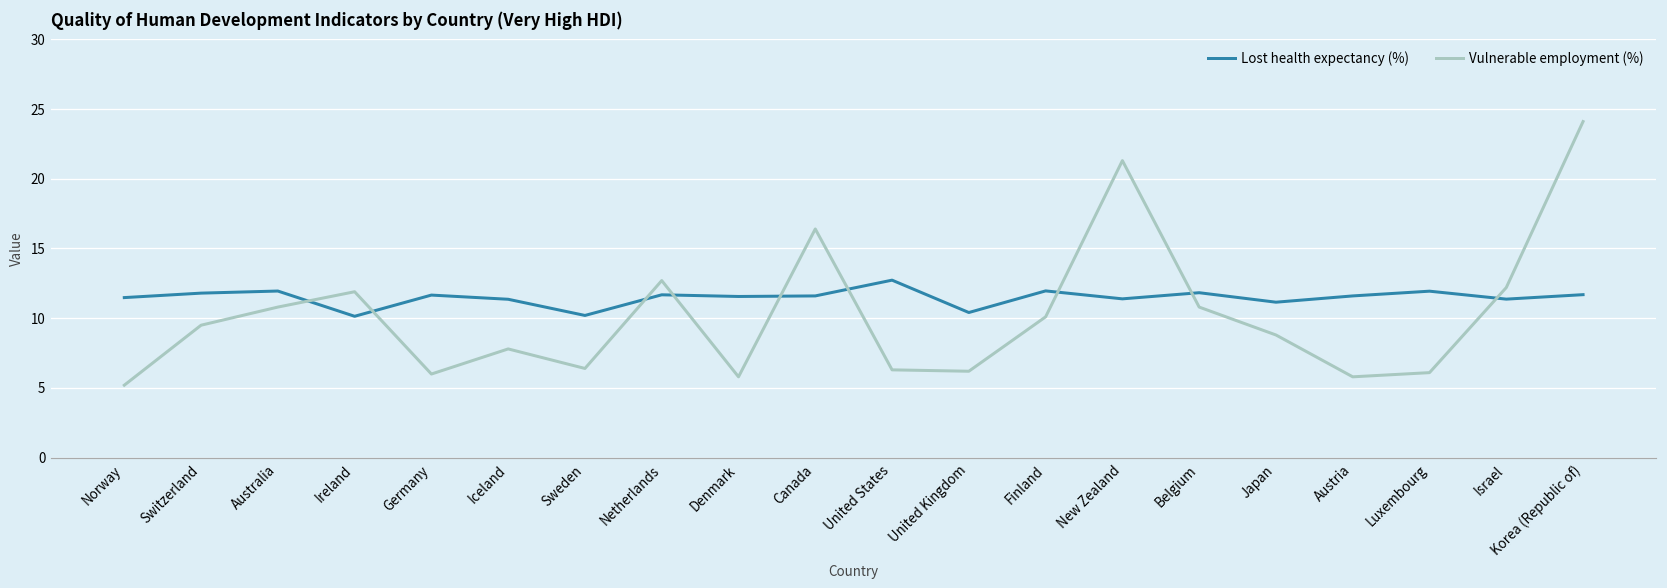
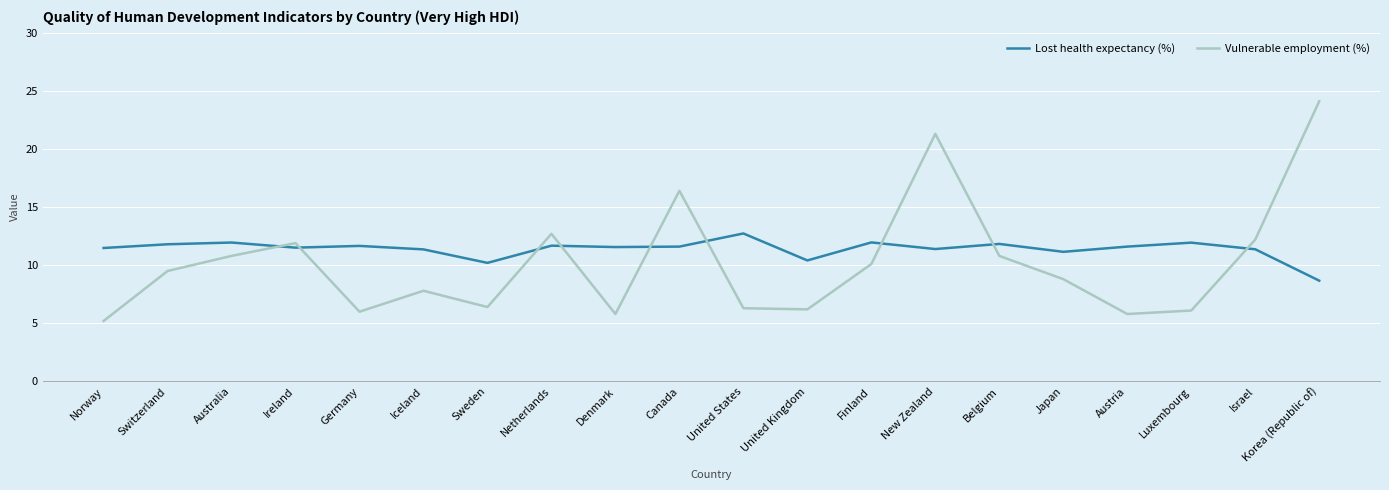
  {
    "Lost health expectancy (%)": {
      "Norway": 11.5,
      "Switzerland": 11.8,
      "Australia": 12.0,
-     "Ireland": 10.1,
+     "Ireland": 11.5,
      "Germany": 11.7,
      "Iceland": 11.4,
      "Sweden": 10.2,
      "Netherlands": 11.7,
      "Denmark": 11.6,
      "Canada": 11.6,
      "United States": 12.7,
      "United Kingdom": 10.4,
      "Finland": 12.0,
      "New Zealand": 11.4,
      "Belgium": 11.8,
      "Japan": 11.2,
      "Austria": 11.6,
      "Luxembourg": 11.9,
      "Israel": 11.4,
-     "Korea (Republic of)": 11.7
+     "Korea (Republic of)": 8.7
    },
    "Vulnerable employment (%)": {
      "Norway": 5.2,
      "Switzerland": 9.5,
      "Australia": 10.8,
      "Ireland": 11.9,
      "Germany": 6.0,
      "Iceland": 7.8,
      "Sweden": 6.4,
      "Netherlands": 12.7,
      "Denmark": 5.8,
      "Canada": 16.4,
      "United States": 6.3,
      "United Kingdom": 6.2,
      "Finland": 10.1,
      "New Zealand": 21.3,
      "Belgium": 10.8,
      "Japan": 8.8,
      "Austria": 5.8,
      "Luxembourg": 6.1,
      "Israel": 12.2,
      "Korea (Republic of)": 24.1
    }
  }
